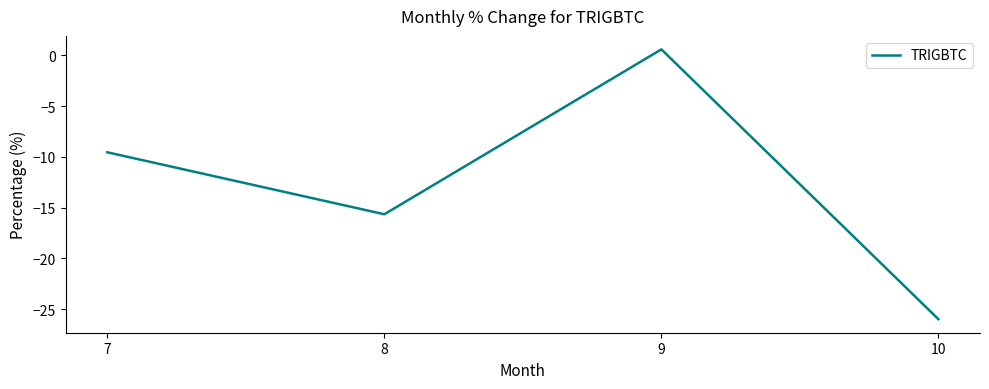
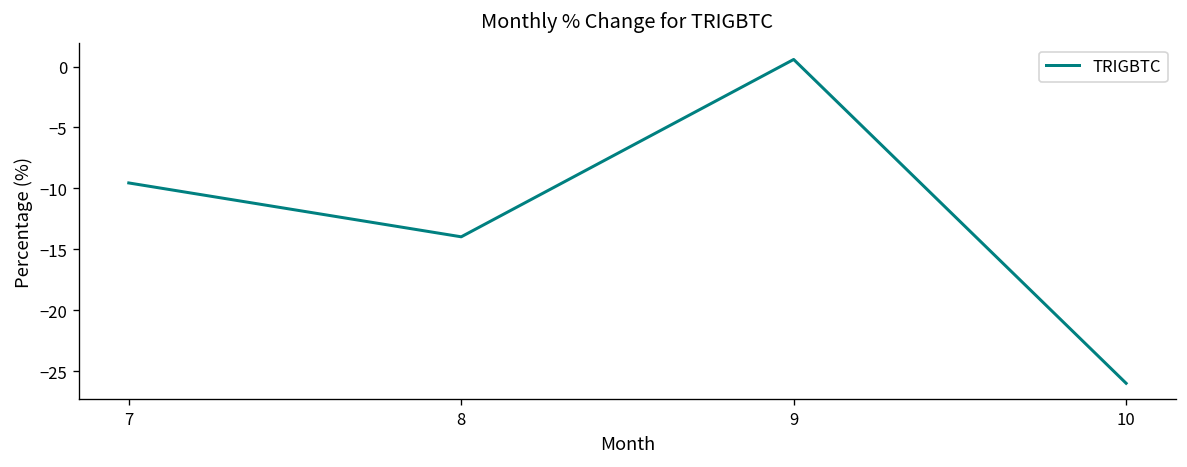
  {
    "7": -9.6,
-   "8": -15.7,
+   "8": -14.0,
    "9": 0.6,
    "10": -26.0
  }
